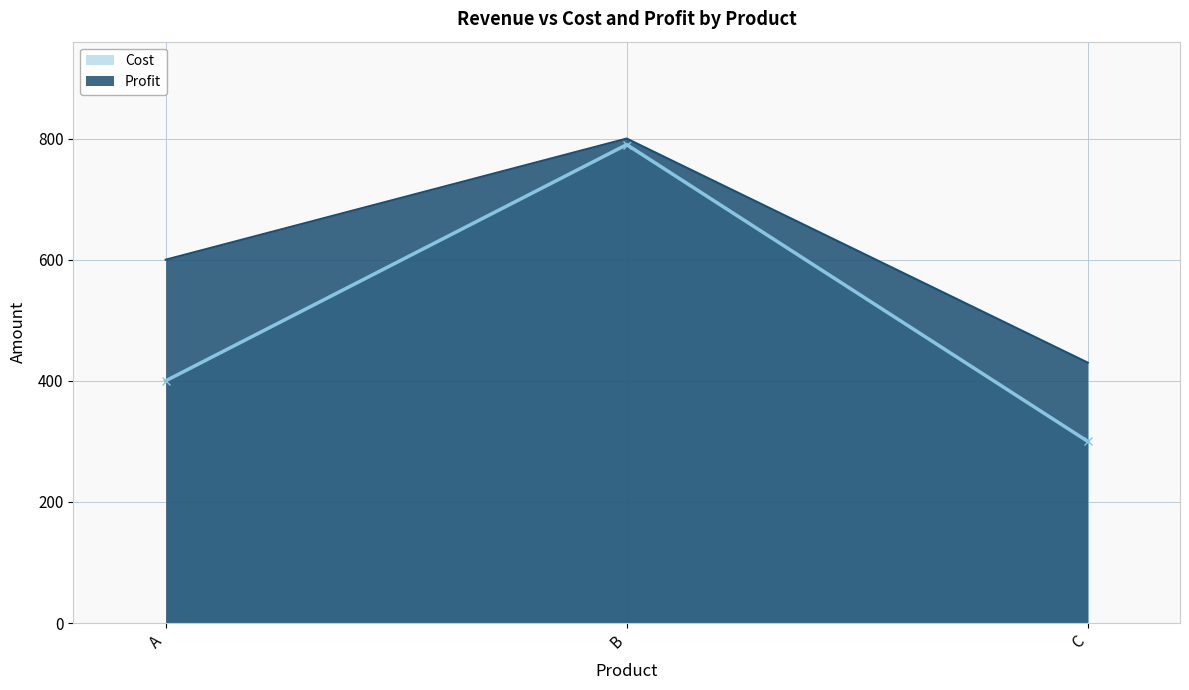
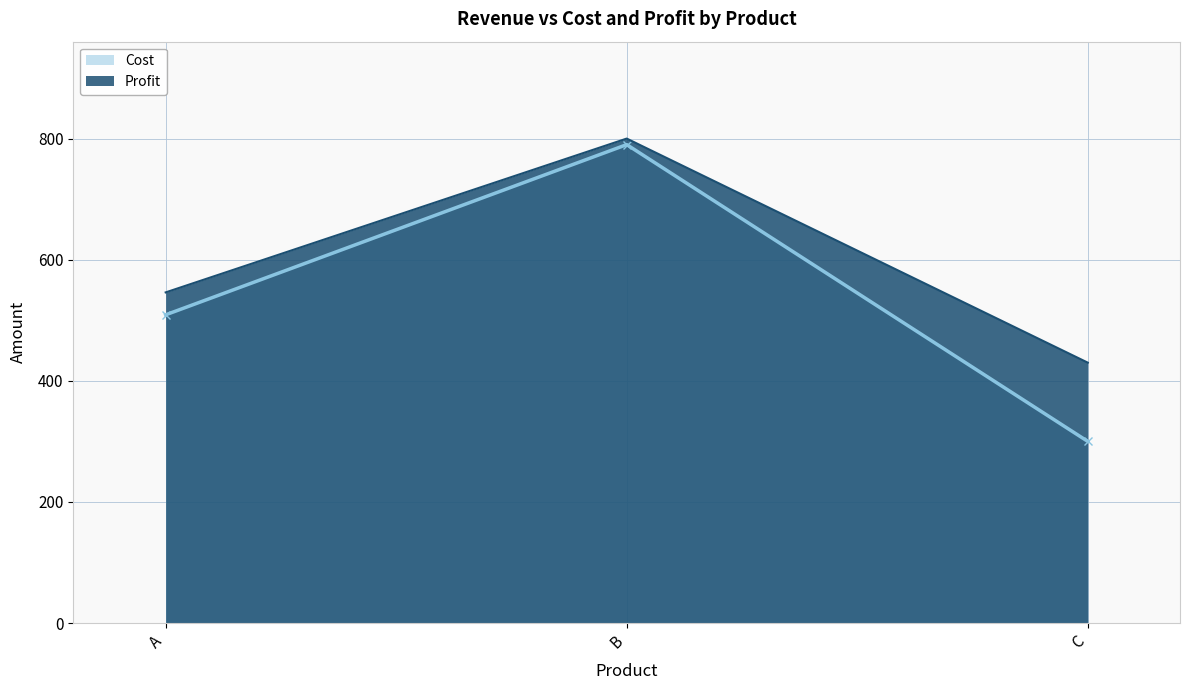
  {
    "Cost": {
-     "A": 400,
+     "A": 510,
      "B": 790,
      "C": 300
    },
    "Profit": {
-     "A": 600,
+     "A": 550,
      "B": 800,
      "C": 430
    }
  }
